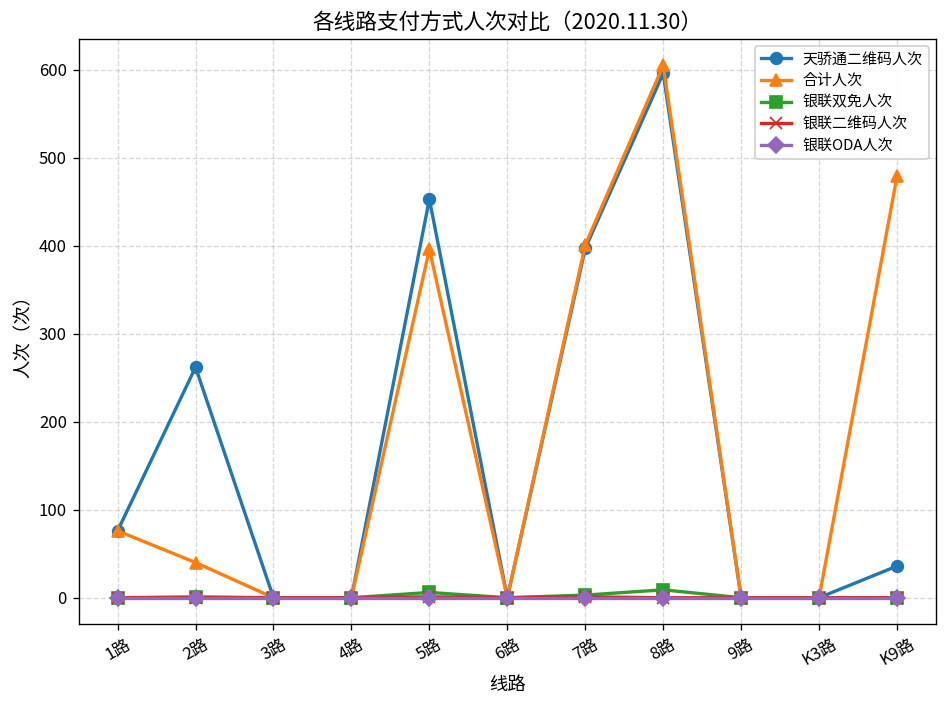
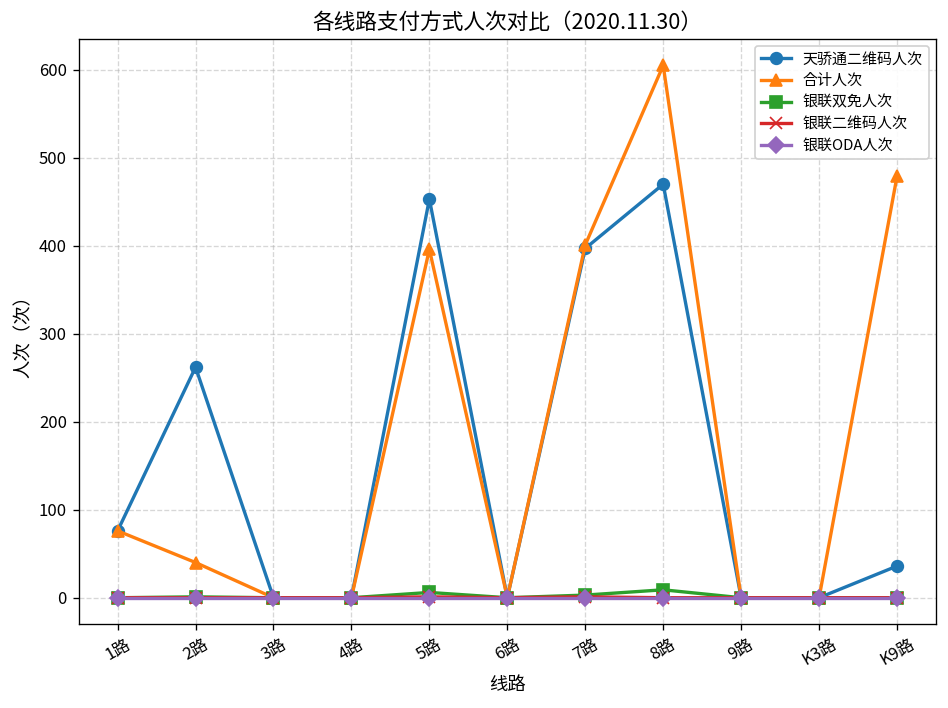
  {
    "天骄通二维码人次": {
      "2路": 260,
      "5路": 450,
      "7路": 400,
-     "8路": 600,
+     "8路": 470,
      "K9路": 40
    },
    "合计人次": {
      "2路": 40,
      "5路": 400,
      "7路": 400,
      "8路": 610,
      "K9路": 480
    },
    "银联双免人次": {
      "5路": 10,
      "8路": 10
    }
  }
